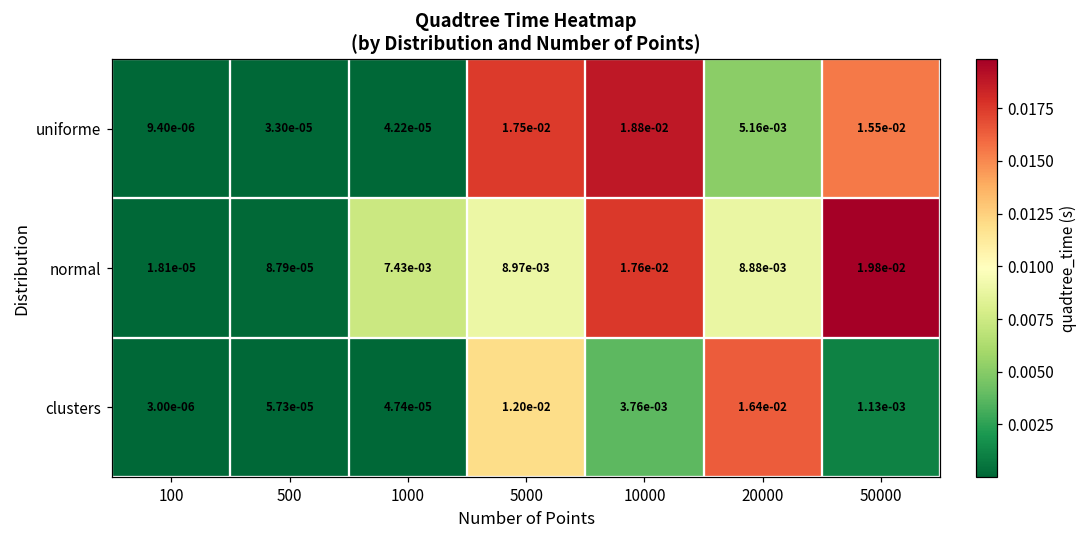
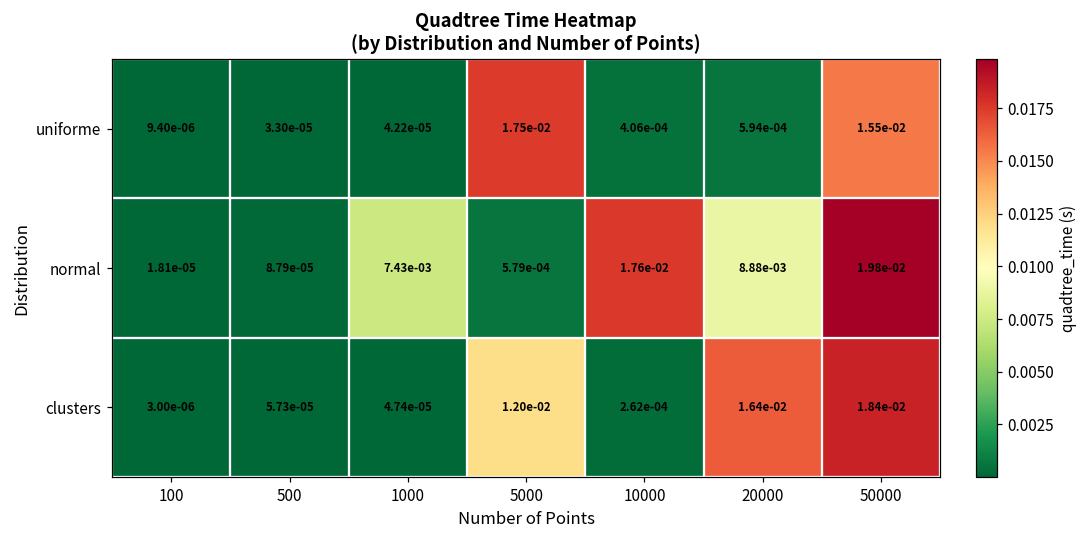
  {
    "uniforme": {
      "100": "9.40e-06",
      "500": "3.30e-05",
      "1000": "4.22e-05",
      "5000": "1.75e-02",
-     "10000": "1.88e-02",
-     "20000": "5.16e-03",
+     "10000": "4.06e-04",
+     "20000": "5.94e-04",
      "50000": "1.55e-02"
    },
    "normal": {
      "100": "1.81e-05",
      "500": "8.79e-05",
      "1000": "7.43e-03",
-     "5000": "8.97e-03",
+     "5000": "5.79e-04",
      "10000": "1.76e-02",
      "20000": "8.88e-03",
      "50000": "1.98e-02"
    },
    "clusters": {
      "100": "3.00e-06",
      "500": "5.73e-05",
      "1000": "4.74e-05",
      "5000": "1.20e-02",
-     "10000": "3.76e-03",
+     "10000": "2.62e-04",
      "20000": "1.64e-02",
-     "50000": "1.13e-03"
+     "50000": "1.84e-02"
    }
  }
